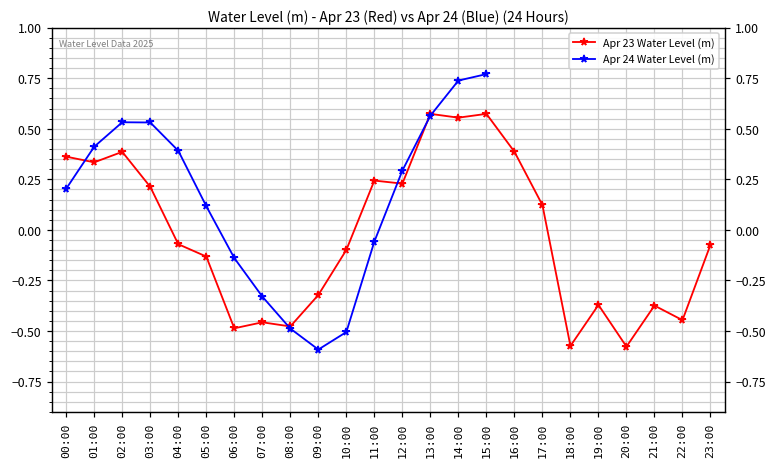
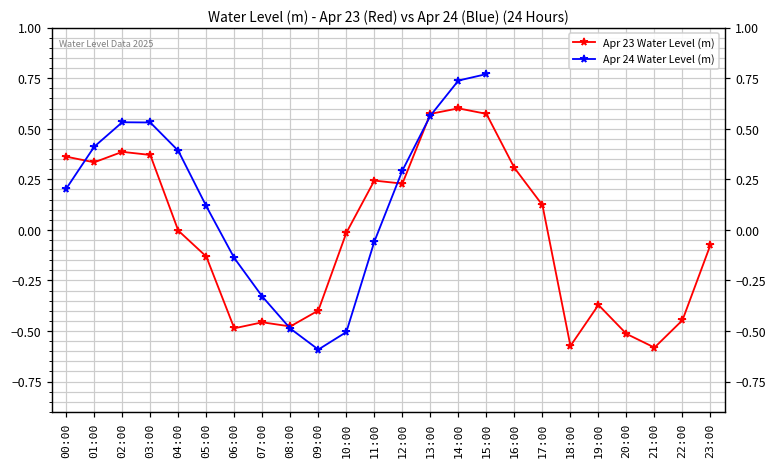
  {
    "Apr 23 Water Level (m)": {
      "00:00": 0.36,
      "01:00": 0.33,
      "02:00": 0.39,
-     "03:00": 0.21,
-     "04:00": -0.07,
+     "03:00": 0.37,
+     "04:00": 0.00,
      "05:00": -0.13,
      "06:00": -0.49,
      "07:00": -0.46,
-     "09:00": -0.32,
-     "10:00": -0.10,
+     "09:00": -0.40,
+     "10:00": -0.01,
      "11:00": 0.24,
      "12:00": 0.23,
-     "14:00": 0.56,
+     "14:00": 0.60,
      "15:00": 0.57,
-     "16:00": 0.39,
+     "16:00": 0.31,
      "17:00": 0.12,
      "18:00": -0.57,
      "19:00": -0.37,
-     "20:00": -0.58,
-     "21:00": -0.37,
+     "20:00": -0.51,
+     "21:00": -0.58,
      "22:00": -0.45,
      "23:00": -0.07
    },
    "Apr 24 Water Level (m)": {
      "00:00": 0.20,
      "01:00": 0.41,
      "02:00": 0.53,
      "03:00": 0.53,
      "04:00": 0.39,
      "05:00": 0.12,
      "06:00": -0.14,
      "07:00": -0.33,
      "09:00": -0.59,
      "10:00": -0.51,
      "11:00": -0.06,
      "12:00": 0.29,
      "14:00": 0.74,
      "15:00": 0.77
    }
  }
